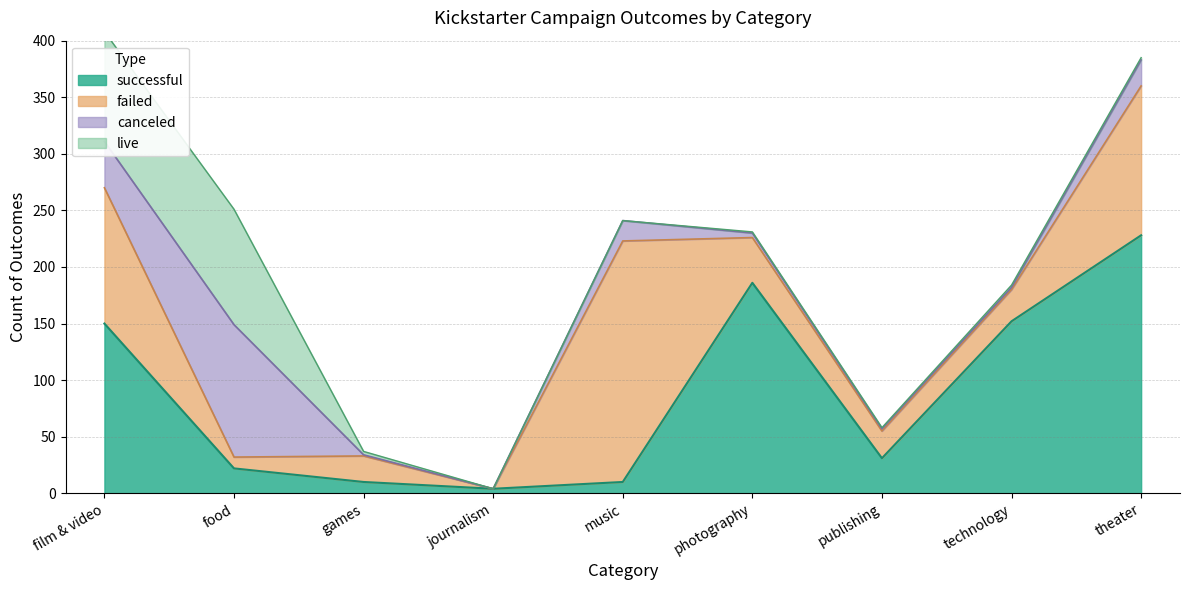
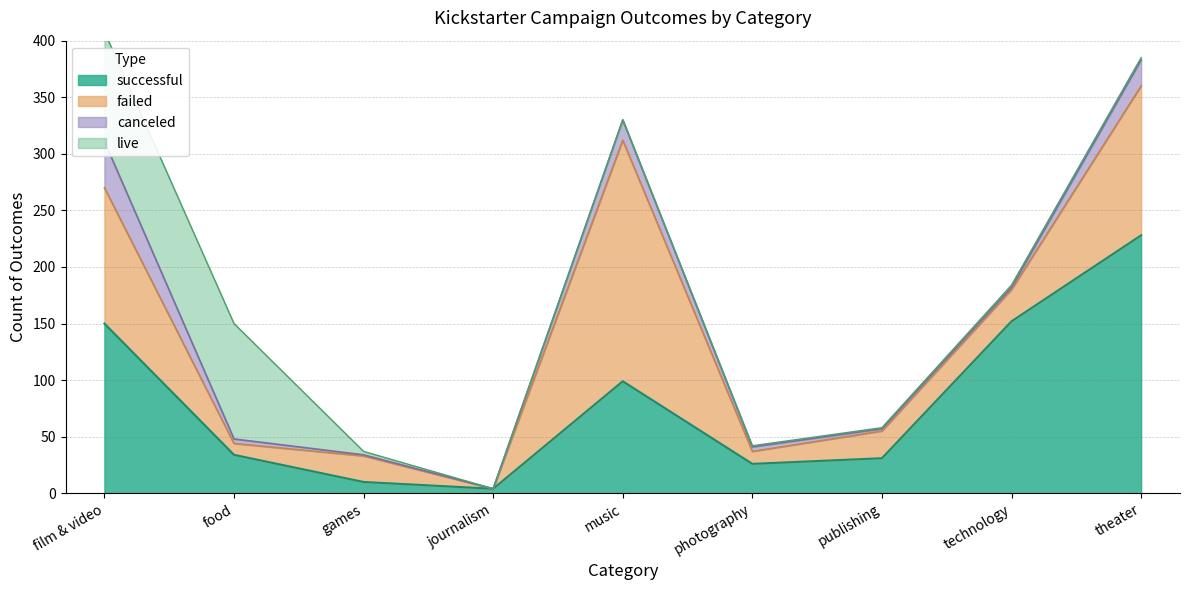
  {
    "successful": {
      "film & video": 150,
-     "food": 22,
+     "food": 34,
      "games": 10,
-     "music": 10,
-     "photography": 186,
+     "music": 99,
+     "photography": 26,
      "publishing": 31,
      "technology": 152,
      "theater": 228
    },
    "failed": {
      "film & video": 120,
      "food": 10,
      "music": 213,
-     "photography": 40,
+     "photography": 11,
      "theater": 132
    },
    "canceled": {
-     "food": 117
+     "food": 4
    },
    "live": {
      "food": 102,
      "games": 3
    }
  }
